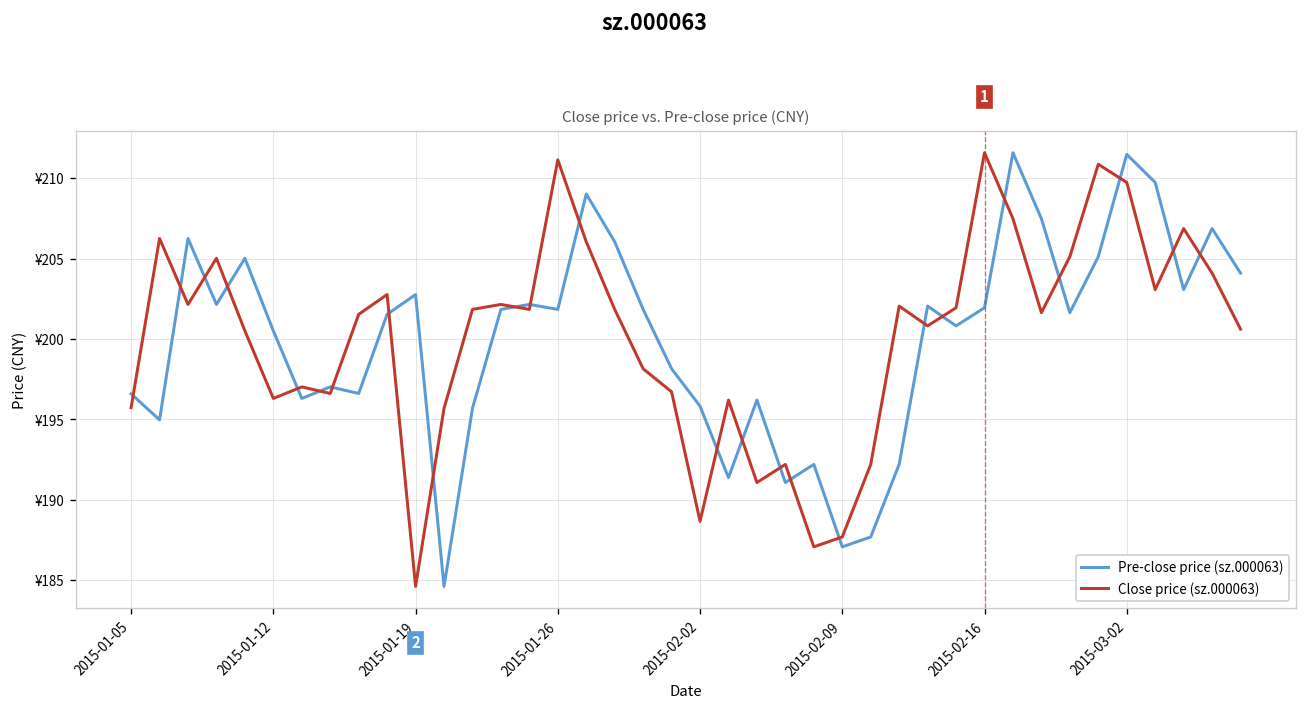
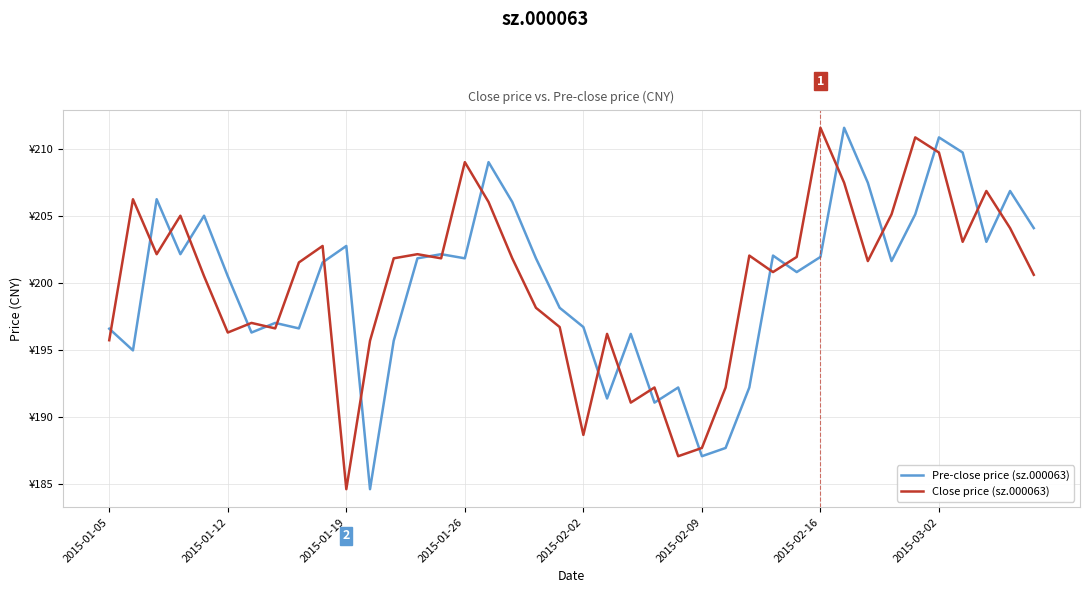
  {
    "Pre-close price (sz.000063)": {
      "2015-01-05": "¥196.6",
      "2015-01-12": "¥200.5",
      "2015-01-19": "¥202.8",
      "2015-01-26": "¥201.8",
-     "2015-02-02": "¥195.8",
+     "2015-02-02": "¥196.7",
      "2015-02-09": "¥187.1",
      "2015-02-16": "¥202.0",
-     "2015-03-02": "¥211.5"
+     "2015-03-02": "¥210.9"
    },
    "Close price (sz.000063)": {
      "2015-01-05": "¥195.7",
      "2015-01-12": "¥196.3",
      "2015-01-19": "¥184.6",
-     "2015-01-26": "¥211.2",
+     "2015-01-26": "¥209.0",
      "2015-02-02": "¥188.7",
      "2015-02-09": "¥187.7",
      "2015-02-16": "¥211.6",
      "2015-03-02": "¥209.7"
    }
  }
